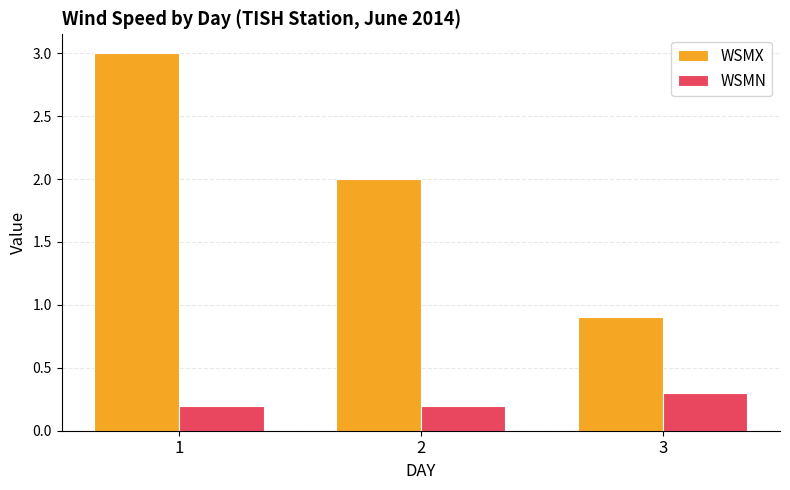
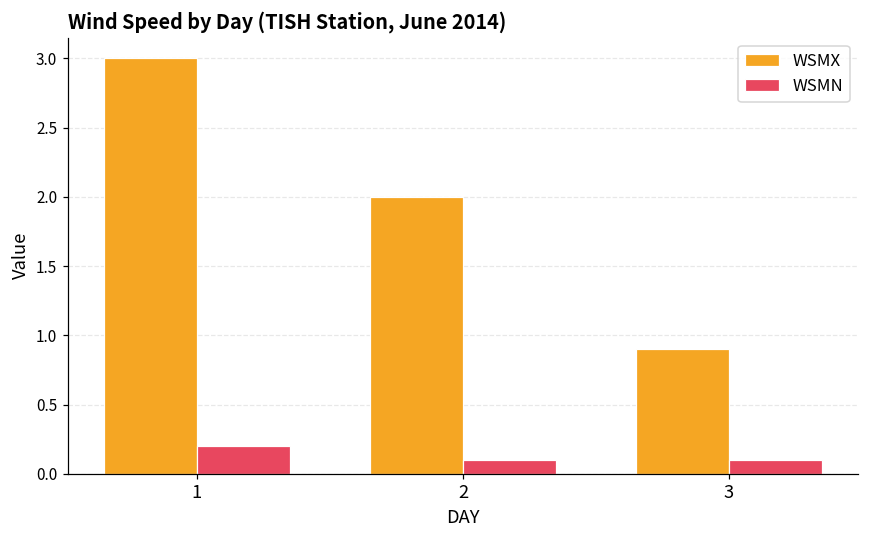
  {
    "WSMX": {
      "1": 3.0,
      "2": 2.0,
      "3": 0.9
    },
    "WSMN": {
      "1": 0.2,
-     "2": 0.2,
-     "3": 0.3
+     "2": 0.1,
+     "3": 0.1
    }
  }
